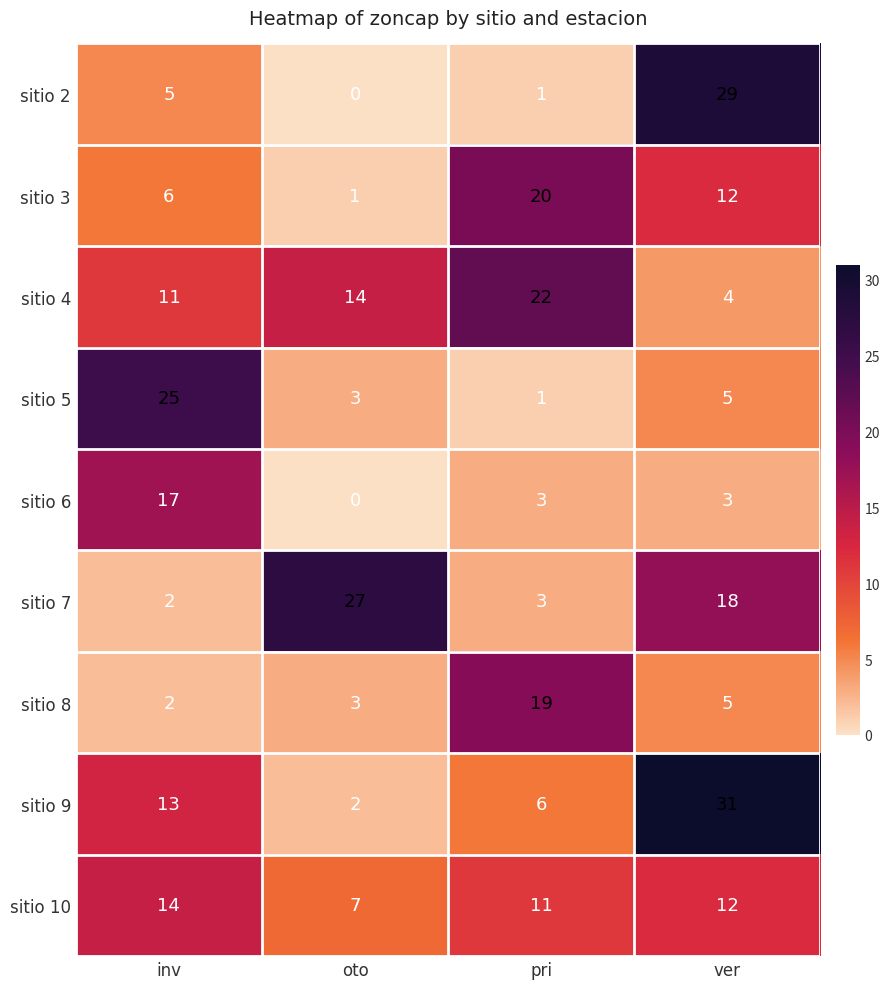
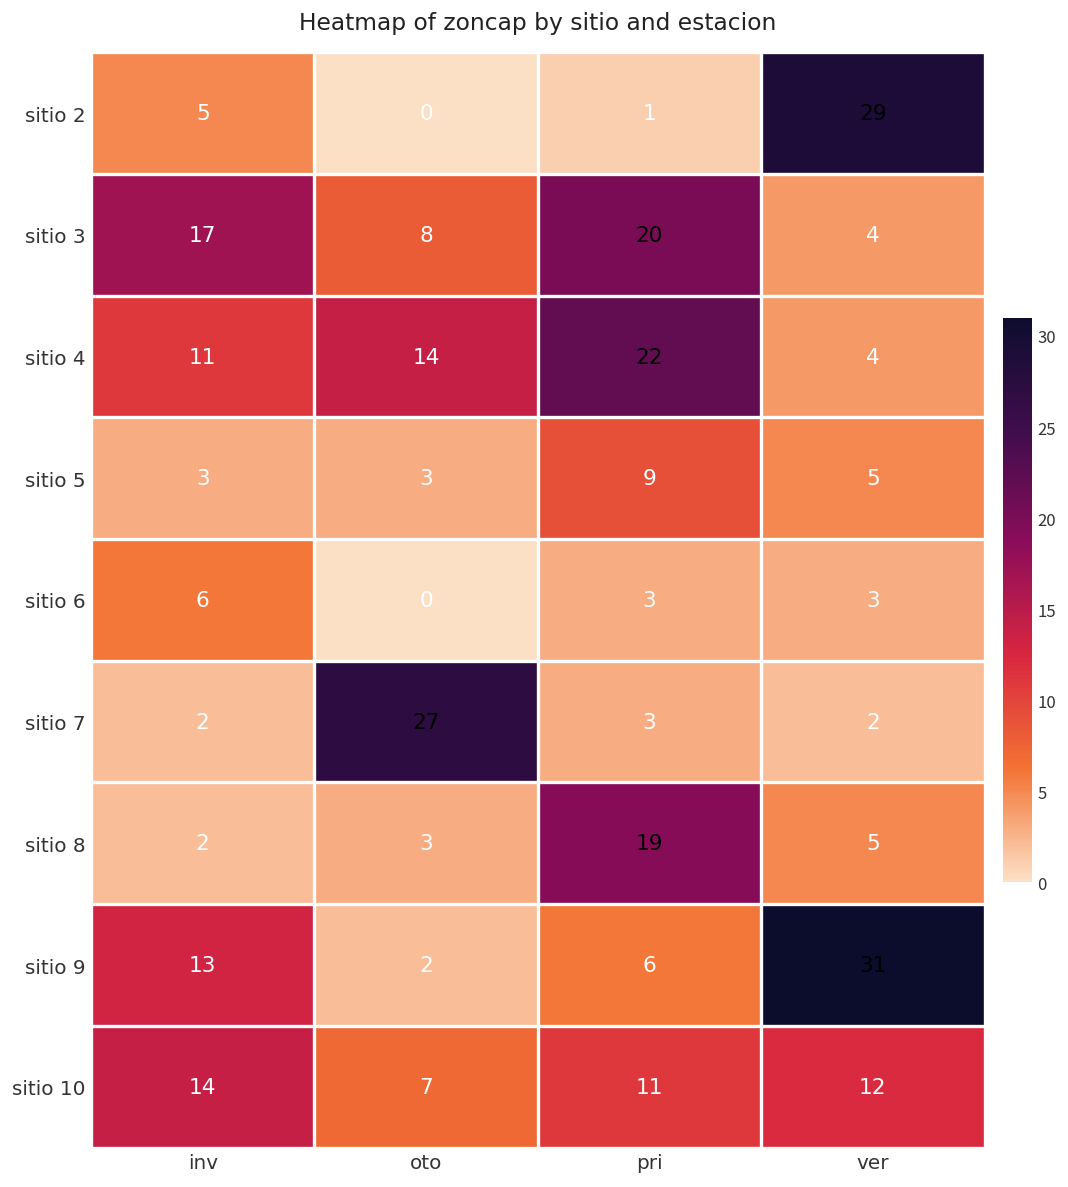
  {
    "sitio 2": {
      "inv": 5,
      "oto": 0,
      "pri": 1,
      "ver": 29
    },
    "sitio 3": {
-     "inv": 6,
-     "oto": 1,
+     "inv": 17,
+     "oto": 8,
      "pri": 20,
-     "ver": 12
+     "ver": 4
    },
    "sitio 4": {
      "inv": 11,
      "oto": 14,
      "pri": 22,
      "ver": 4
    },
    "sitio 5": {
-     "inv": 25,
+     "inv": 3,
      "oto": 3,
-     "pri": 1,
+     "pri": 9,
      "ver": 5
    },
    "sitio 6": {
-     "inv": 17,
+     "inv": 6,
      "oto": 0,
      "pri": 3,
      "ver": 3
    },
    "sitio 7": {
      "inv": 2,
      "oto": 27,
      "pri": 3,
-     "ver": 18
+     "ver": 2
    },
    "sitio 8": {
      "inv": 2,
      "oto": 3,
      "pri": 19,
      "ver": 5
    },
    "sitio 9": {
      "inv": 13,
      "oto": 2,
      "pri": 6
    },
    "sitio 10": {
      "inv": 14,
      "oto": 7,
      "pri": 11,
      "ver": 12
    }
  }
